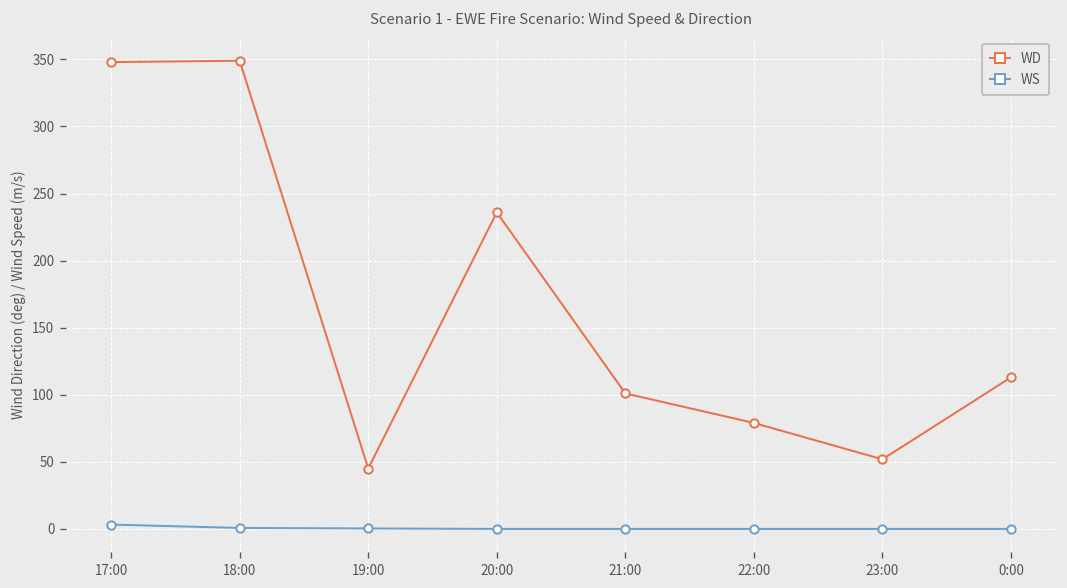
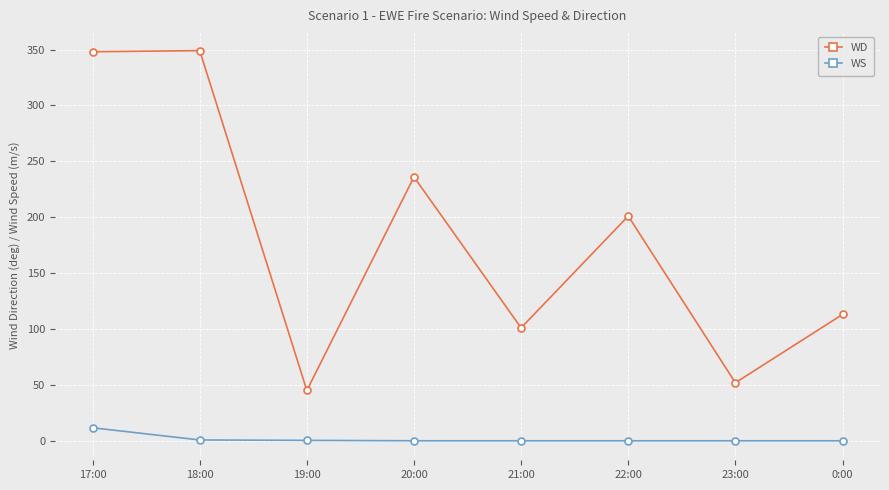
  {
    "WD": {
      "17:00": 348,
      "18:00": 349,
      "19:00": 45,
      "20:00": 236,
      "21:00": 101,
-     "22:00": 79,
+     "22:00": 201,
      "23:00": 52,
      "0:00": 113
    },
    "WS": {
-     "17:00": 3,
+     "17:00": 12,
      "18:00": 1,
      "19:00": 0,
      "20:00": 0,
      "21:00": 0,
      "22:00": 0,
      "23:00": 0,
      "0:00": 0
    }
  }
